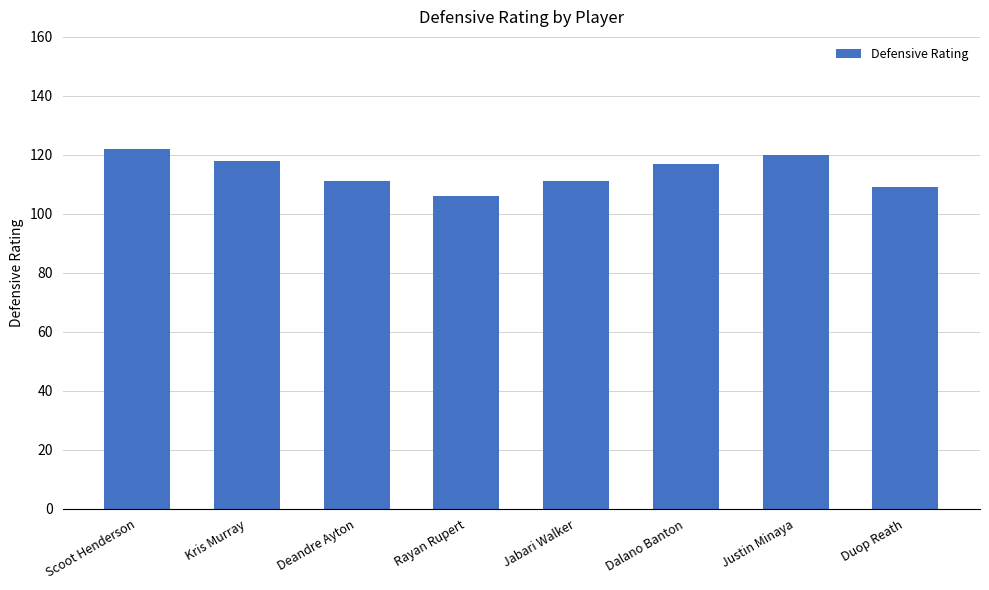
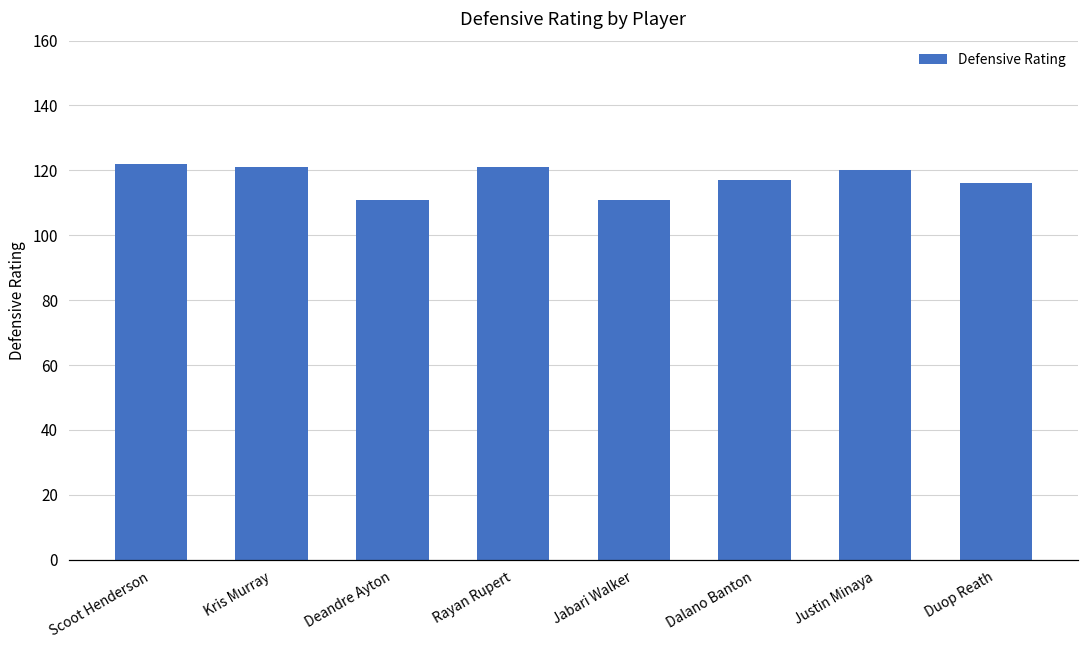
  {
    "Scoot Henderson": 122,
-   "Kris Murray": 118,
+   "Kris Murray": 121,
    "Deandre Ayton": 111,
-   "Rayan Rupert": 106,
+   "Rayan Rupert": 121,
    "Jabari Walker": 111,
    "Dalano Banton": 117,
    "Justin Minaya": 120,
-   "Duop Reath": 109
+   "Duop Reath": 116
  }
